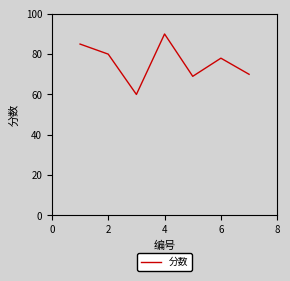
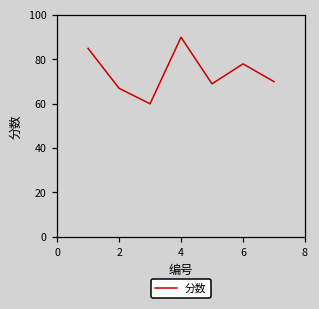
  {
-   "2": 80,
+   "2": 67,
    "4": 90,
    "6": 78
  }
